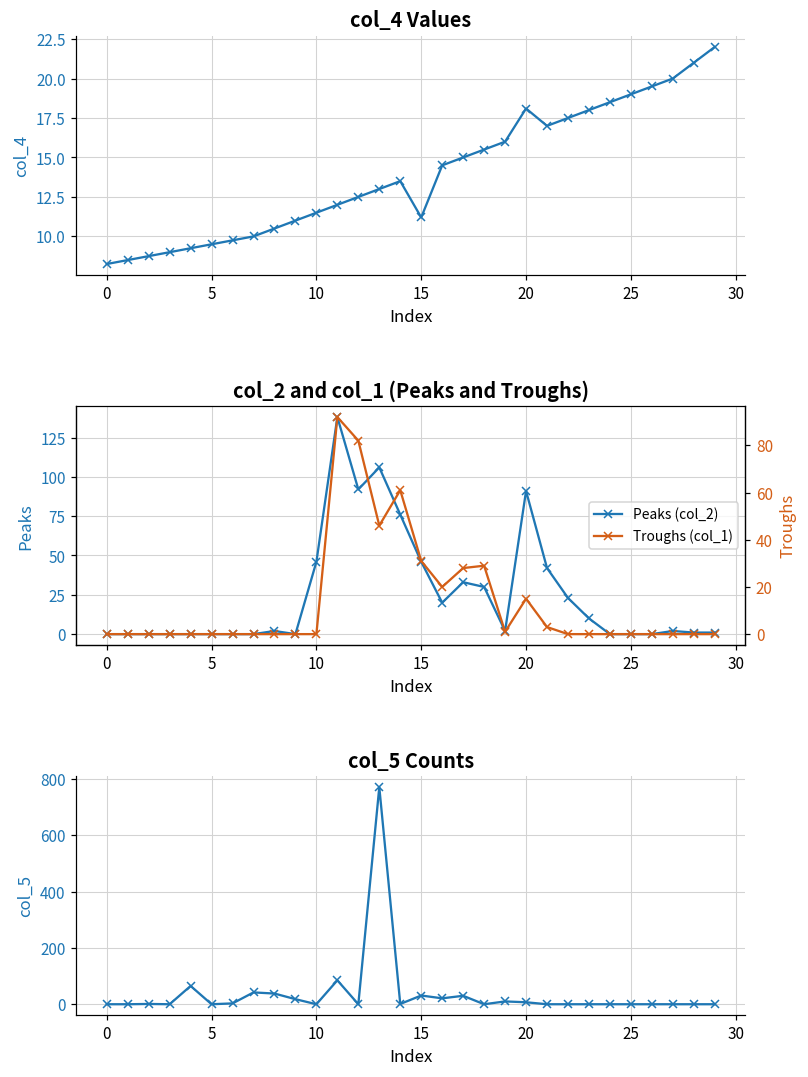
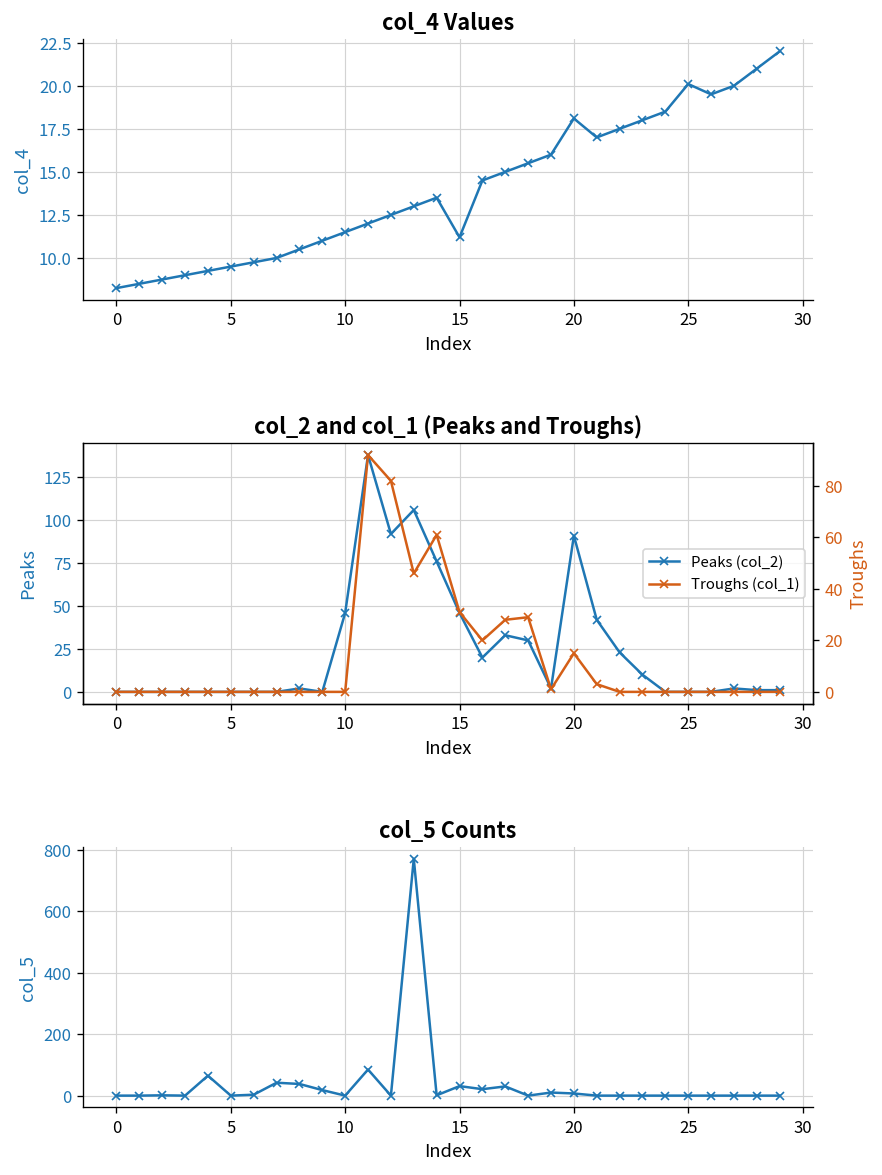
  {
    "col_4 Values": {
      "0": 8.3,
      "5": 9.5,
      "10": 11.5,
      "15": 11.2,
      "20": 18.1,
-     "25": 19.0
+     "25": 20.1
    },
    "col_5 Counts": {
      "0": 0,
      "5": 0,
      "10": 0,
      "15": 30,
      "20": 10,
      "25": 0
    }
  }
